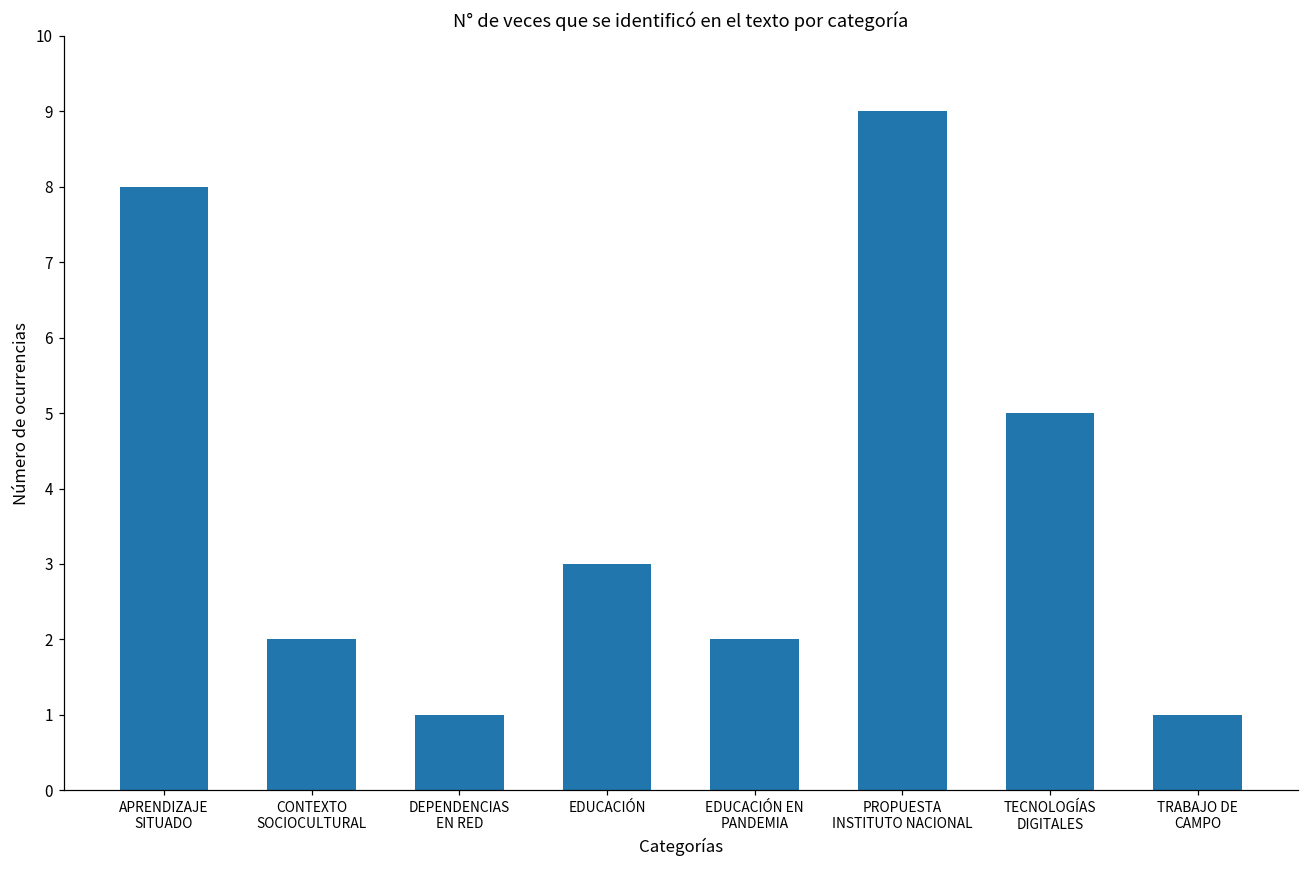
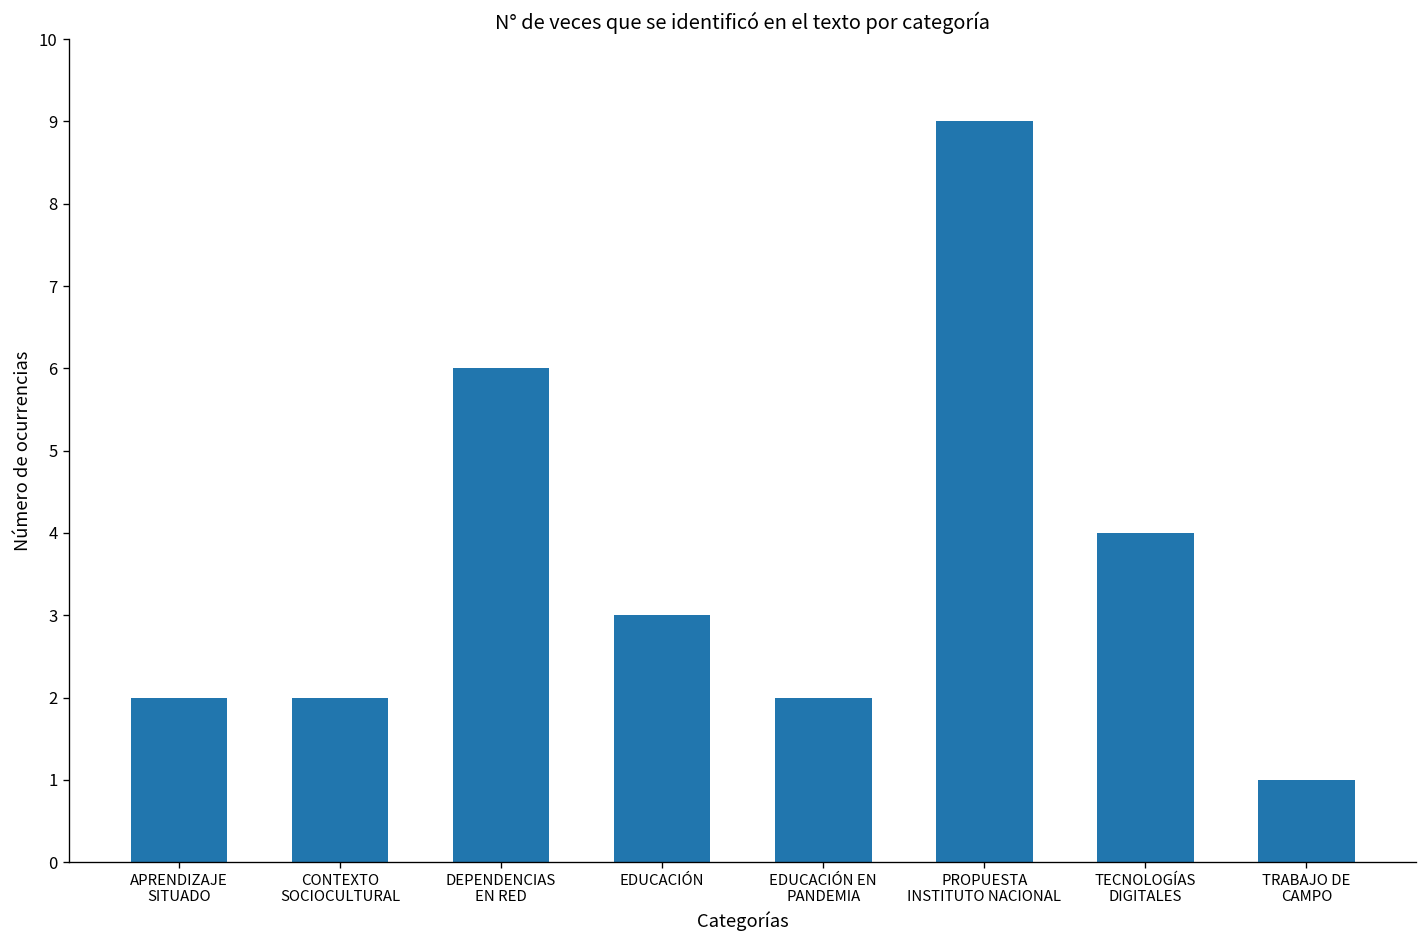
  {
-   "APRENDIZAJE SITUADO": 8,
+   "APRENDIZAJE SITUADO": 2,
    "CONTEXTO SOCIOCULTURAL": 2,
-   "DEPENDENCIAS EN RED": 1,
+   "DEPENDENCIAS EN RED": 6,
    "EDUCACIÓN": 3,
    "EDUCACIÓN EN PANDEMIA": 2,
    "PROPUESTA INSTITUTO NACIONAL": 9,
-   "TECNOLOGÍAS DIGITALES": 5,
+   "TECNOLOGÍAS DIGITALES": 4,
    "TRABAJO DE CAMPO": 1
  }
